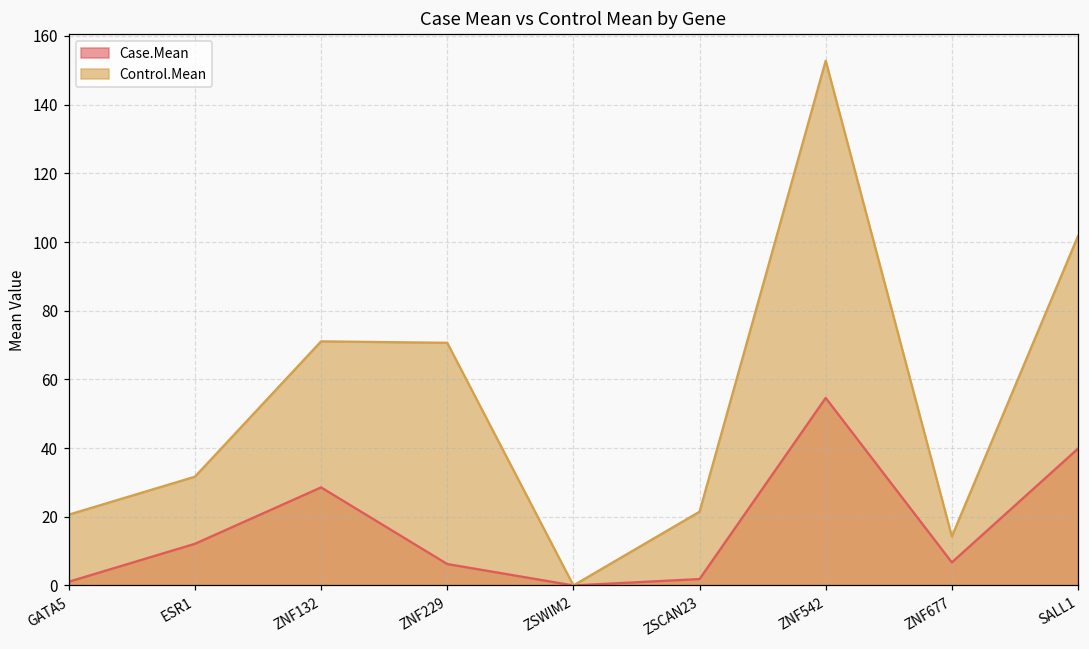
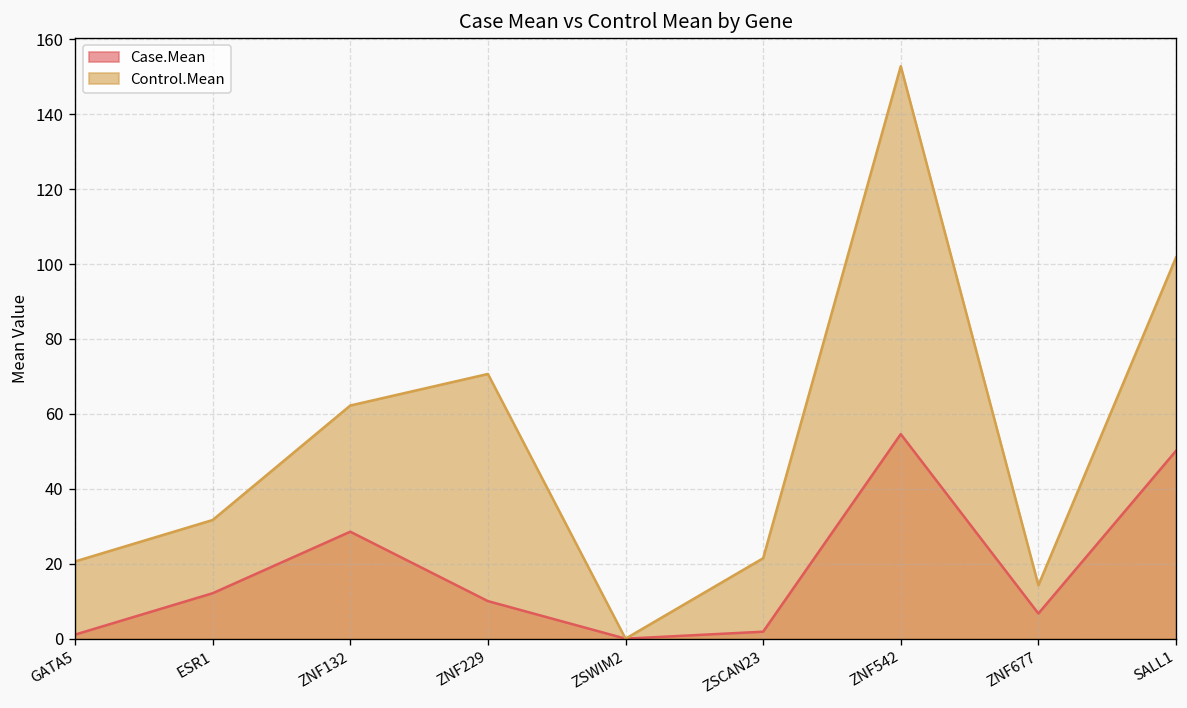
  {
    "Case.Mean": {
      "GATA5": 1,
      "ESR1": 12,
      "ZNF132": 29,
-     "ZNF229": 6,
+     "ZNF229": 10,
      "ZSCAN23": 2,
      "ZNF542": 55,
      "ZNF677": 7,
-     "SALL1": 40
+     "SALL1": 50
    },
    "Control.Mean": {
      "GATA5": 21,
      "ESR1": 32,
-     "ZNF132": 71,
+     "ZNF132": 62,
      "ZNF229": 71,
      "ZSCAN23": 21,
      "ZNF542": 153,
      "ZNF677": 14,
      "SALL1": 102
    }
  }
